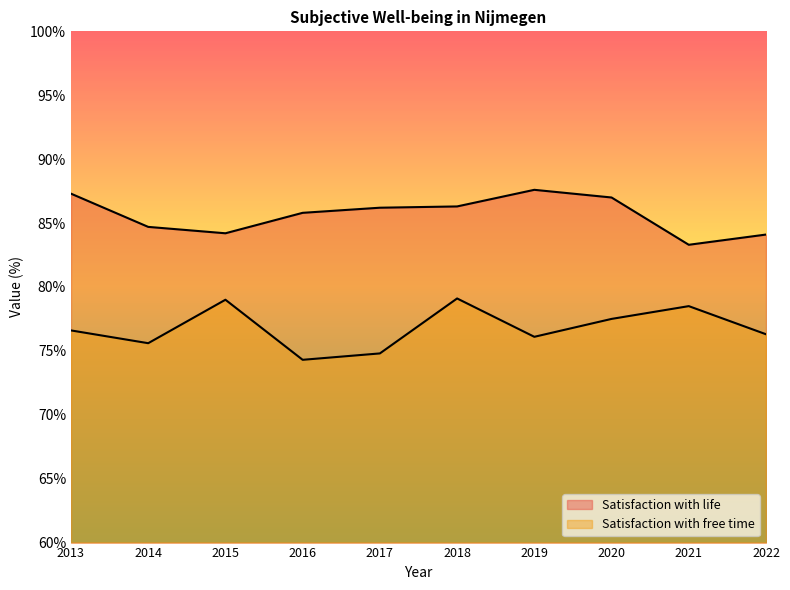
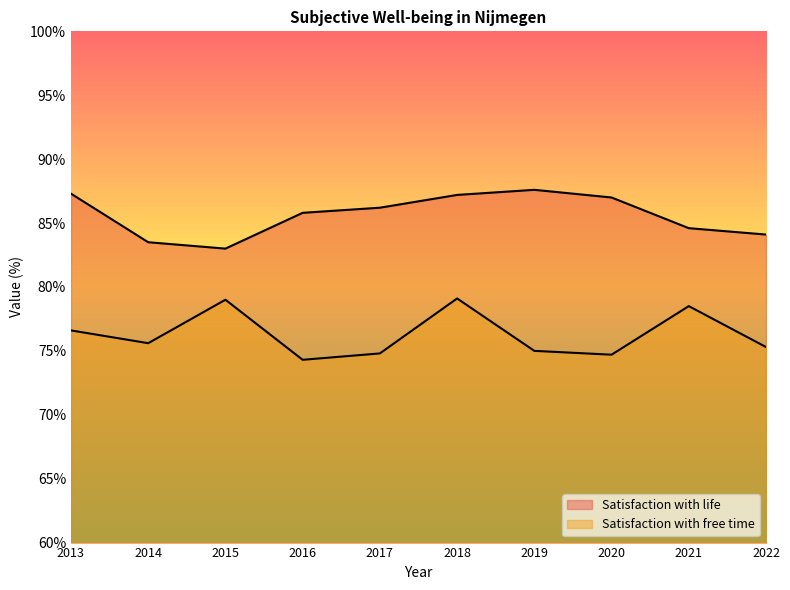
  {
    "Satisfaction with life": {
      "2013": "87.3%",
-     "2014": "84.7%",
-     "2015": "84.2%",
+     "2014": "83.5%",
+     "2015": "83.0%",
      "2016": "85.8%",
      "2017": "86.2%",
-     "2018": "86.3%",
+     "2018": "87.2%",
      "2019": "87.6%",
      "2020": "87.0%",
-     "2021": "83.3%",
+     "2021": "84.6%",
      "2022": "84.1%"
    },
    "Satisfaction with free time": {
      "2013": "76.6%",
      "2014": "75.6%",
      "2015": "79.0%",
      "2016": "74.3%",
      "2017": "74.8%",
      "2018": "79.1%",
-     "2019": "76.1%",
-     "2020": "77.5%",
+     "2019": "75.0%",
+     "2020": "74.7%",
      "2021": "78.5%",
-     "2022": "76.3%"
+     "2022": "75.3%"
    }
  }
